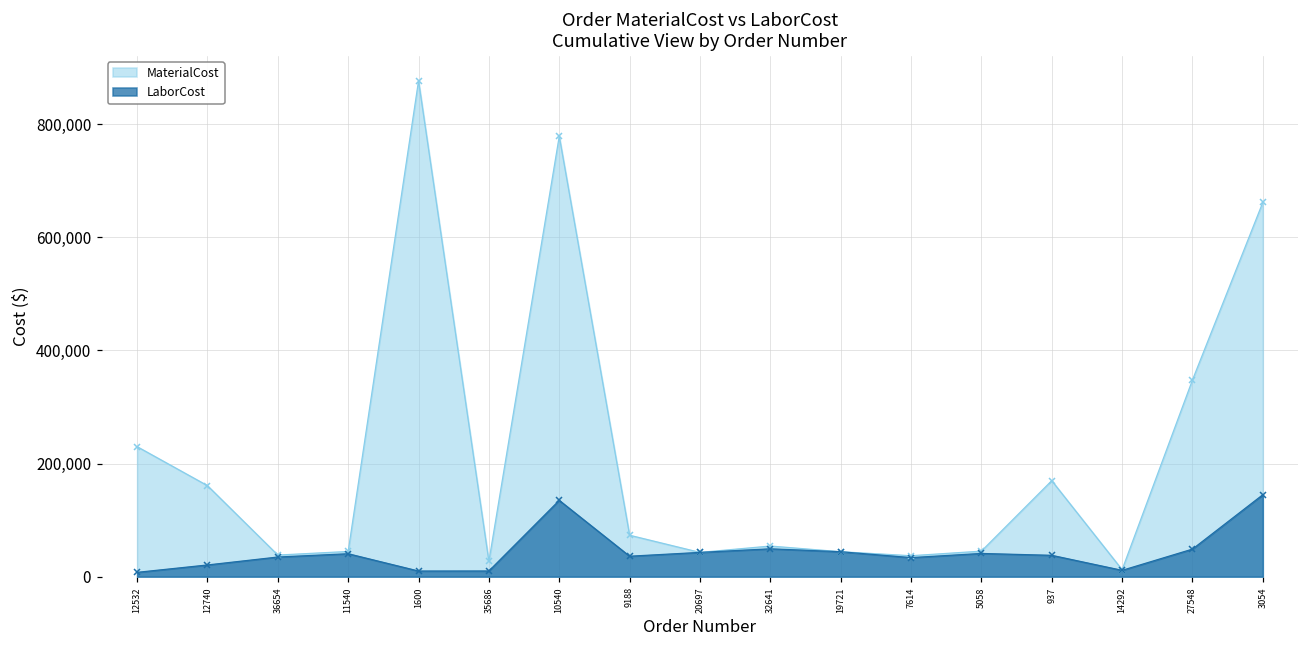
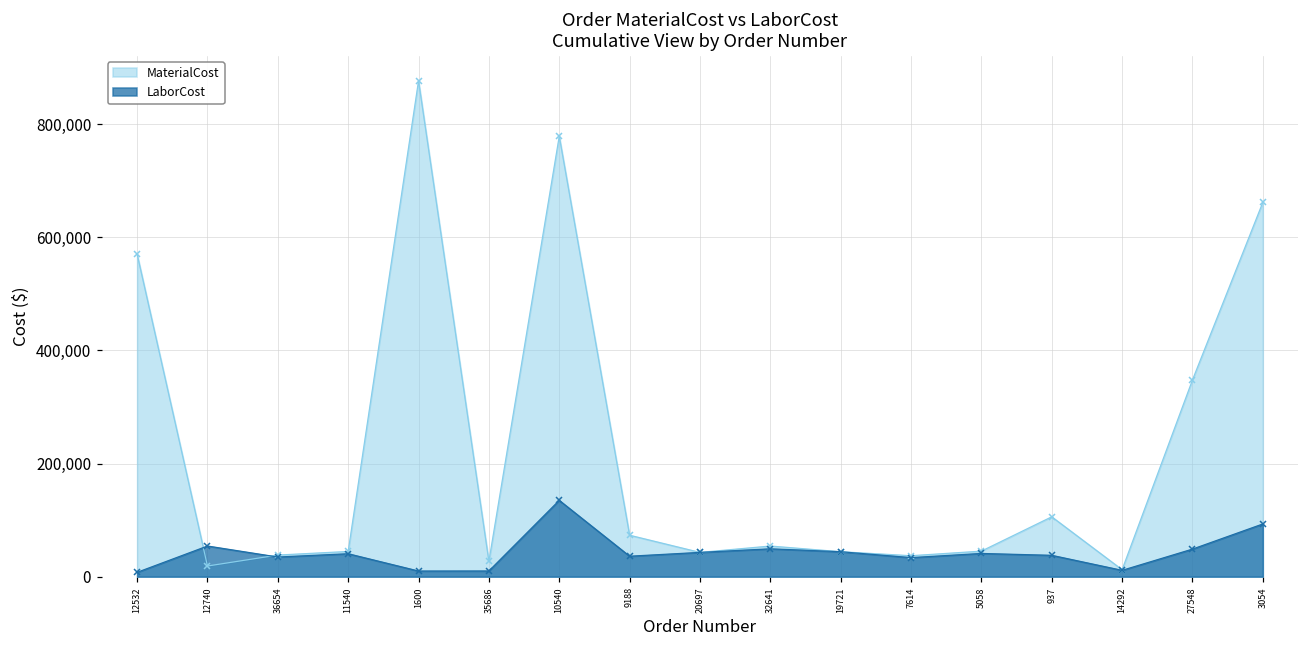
  {
    "MaterialCost": {
-     "12532": "230,000",
-     "12740": "160,000",
+     "12532": "570,000",
+     "12740": "20,000",
      "1600": "880,000",
      "35686": "30,000",
      "10540": "780,000",
      "9188": "70,000",
-     "937": "170,000",
+     "937": "110,000",
      "27548": "350,000",
      "3054": "660,000"
    },
    "LaborCost": {
      "12532": "10,000",
-     "12740": "20,000",
+     "12740": "50,000",
      "1600": "10,000",
      "35686": "10,000",
      "10540": "130,000",
      "9188": "40,000",
      "937": "40,000",
      "27548": "50,000",
-     "3054": "140,000"
+     "3054": "90,000"
    }
  }
